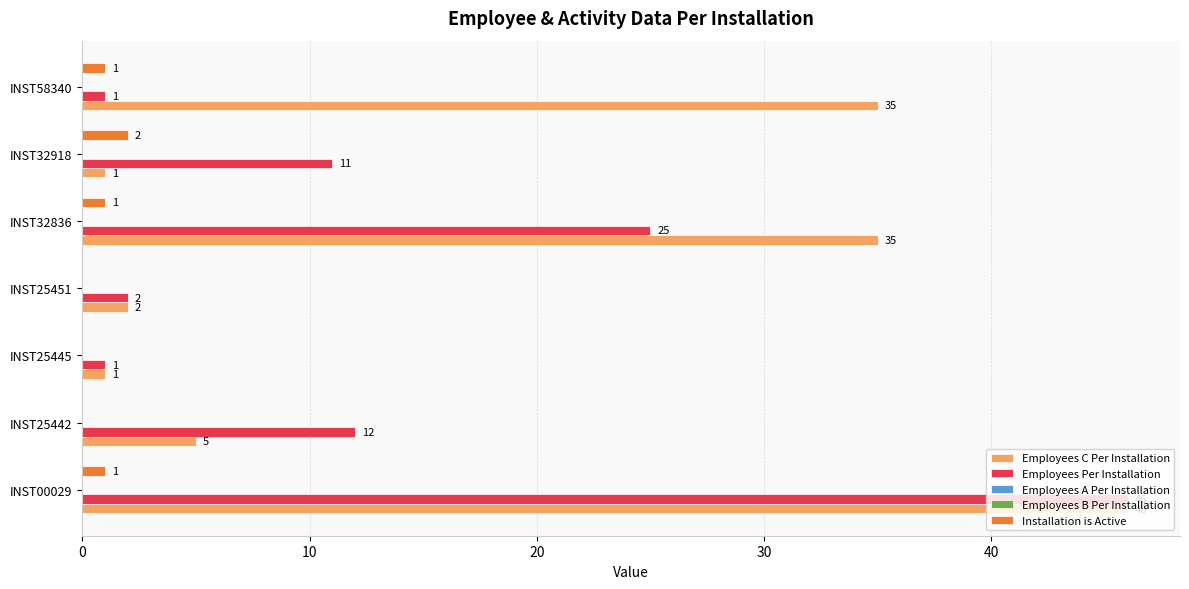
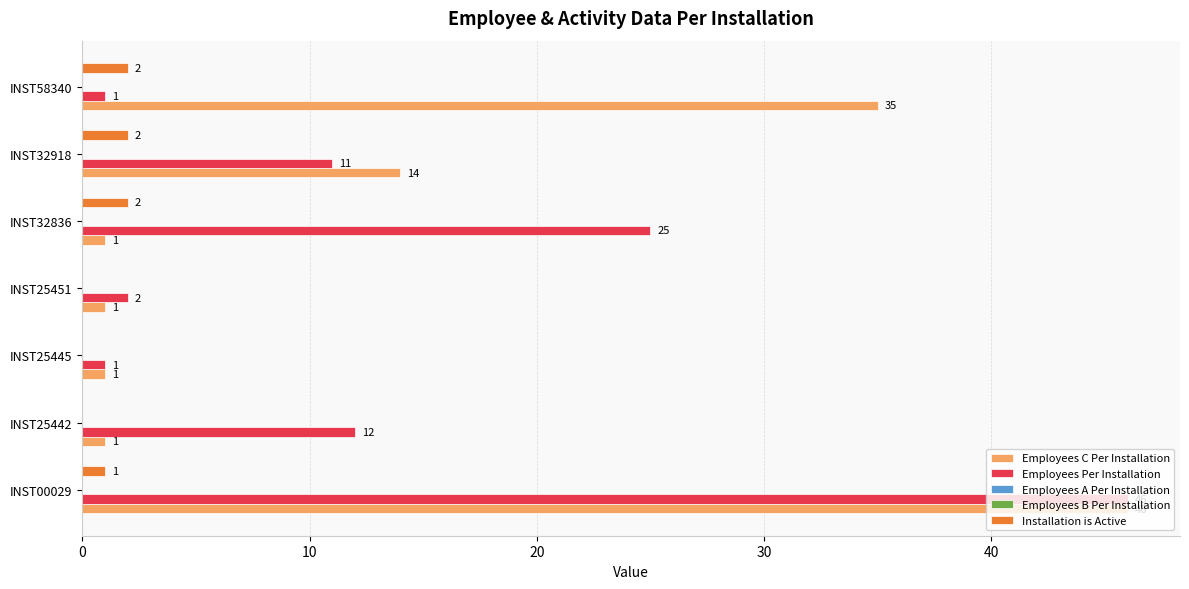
  {
    "Employees C Per Installation": {
      "INST58340": 35,
-     "INST32918": 1,
-     "INST32836": 35,
-     "INST25451": 2,
+     "INST32918": 14,
+     "INST32836": 1,
+     "INST25451": 1,
      "INST25445": 1,
-     "INST25442": 5
+     "INST25442": 1
    },
    "Employees Per Installation": {
      "INST58340": 1,
      "INST32918": 11,
      "INST32836": 25,
      "INST25451": 2,
      "INST25445": 1,
      "INST25442": 12
    },
    "Employees A Per Installation": {
      "INST58340": 0.0,
      "INST32918": 0.0,
      "INST32836": 0.0,
      "INST25451": 0.0,
      "INST25445": 0.0,
      "INST25442": 0.0,
      "INST00029": 0.0
    },
    "Employees B Per Installation": {
      "INST58340": 0.0,
      "INST32918": 0.0,
      "INST32836": 0.0,
      "INST25451": 0.0,
      "INST25445": 0.0,
      "INST25442": 0.0,
      "INST00029": 0.0
    },
    "Installation is Active": {
-     "INST58340": 1,
+     "INST58340": 2,
      "INST32918": 2,
-     "INST32836": 1,
+     "INST32836": 2,
      "INST00029": 1
    }
  }
